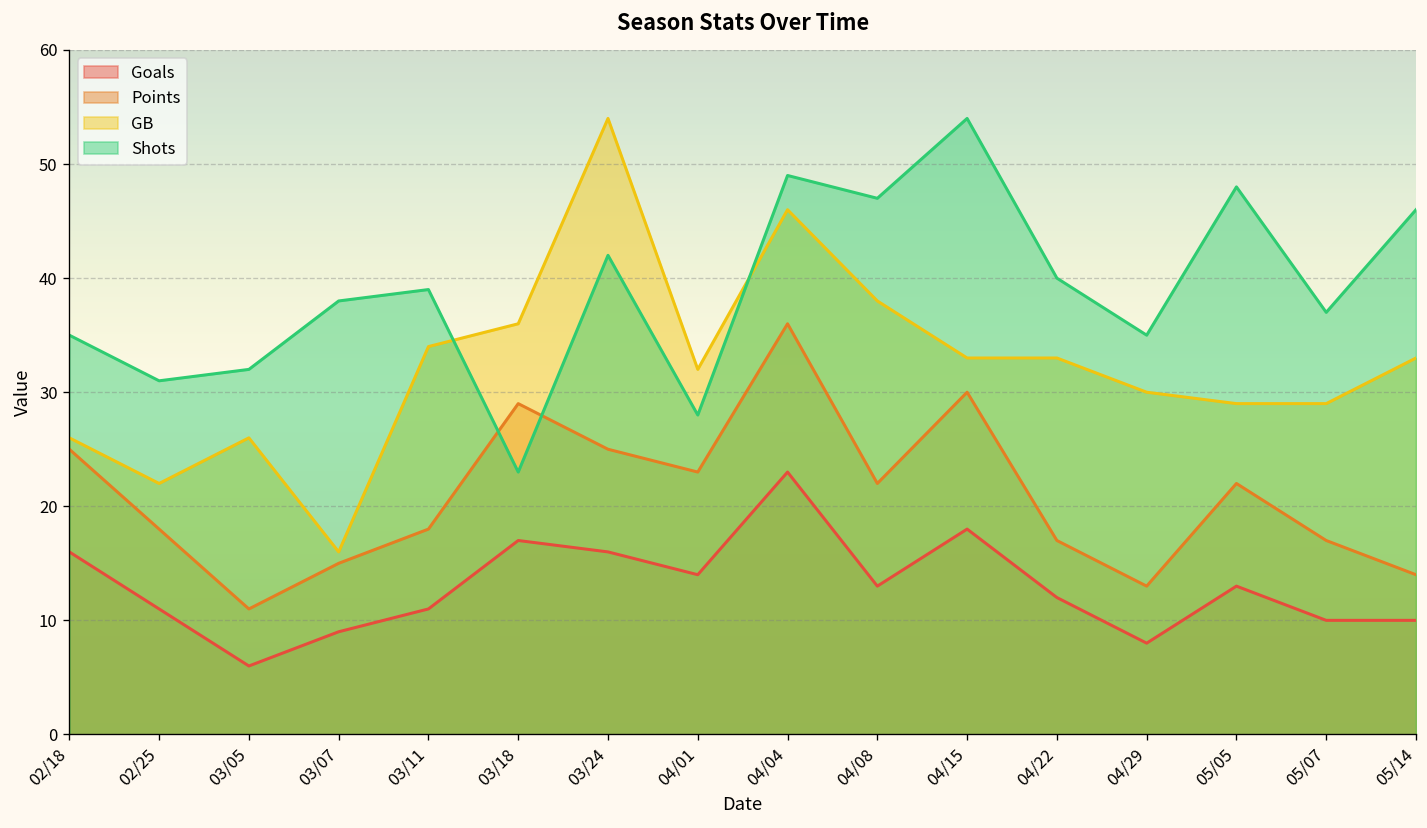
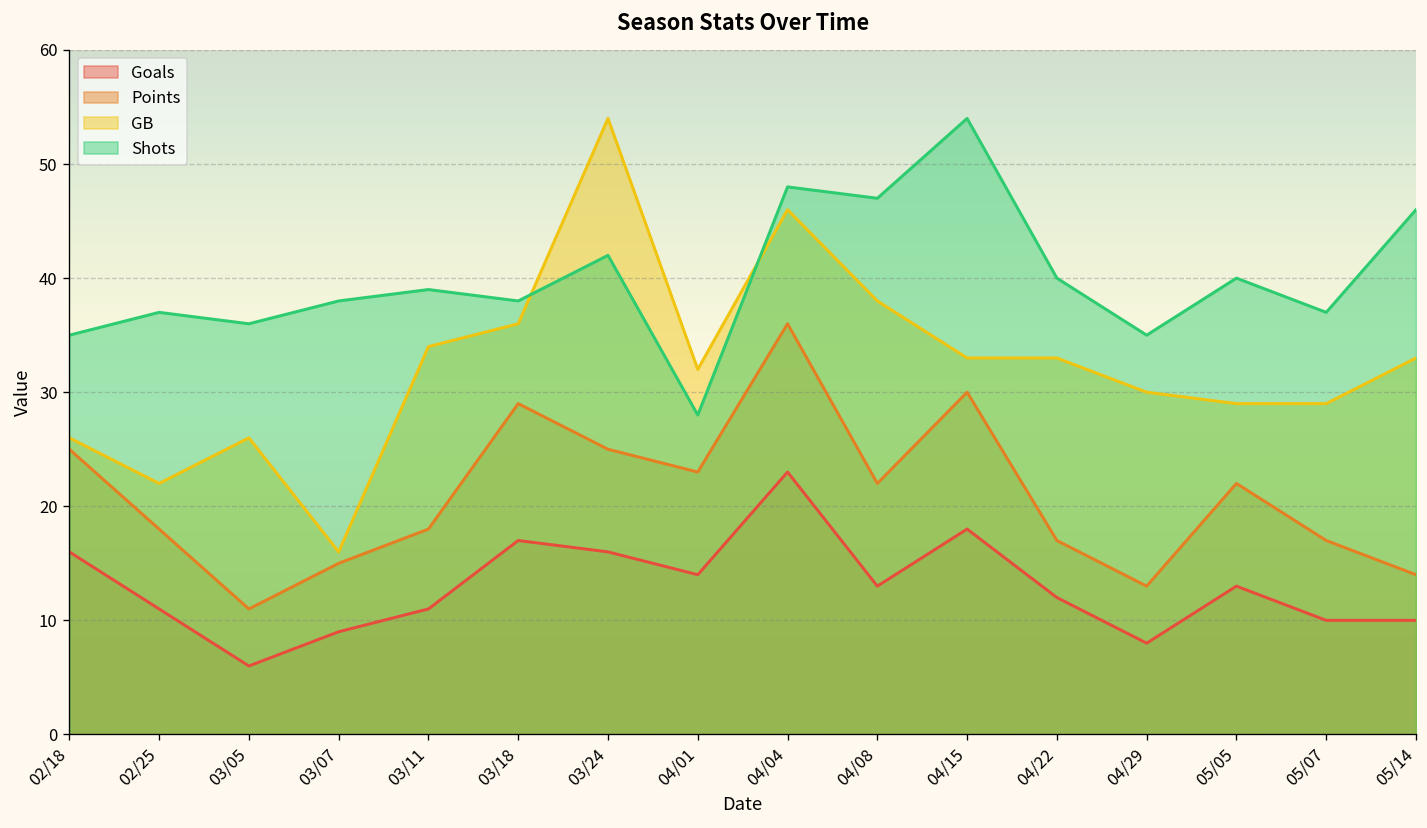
  {
    "Shots": {
      "02/18": 35,
-     "02/25": 31,
-     "03/05": 32,
+     "02/25": 37,
+     "03/05": 36,
      "03/07": 38,
      "03/11": 39,
-     "03/18": 23,
+     "03/18": 38,
      "03/24": 42,
      "04/01": 28,
-     "04/04": 49,
+     "04/04": 48,
      "04/08": 47,
      "04/15": 54,
      "04/22": 40,
      "04/29": 35,
-     "05/05": 48,
+     "05/05": 40,
      "05/07": 37,
      "05/14": 46
    }
  }
